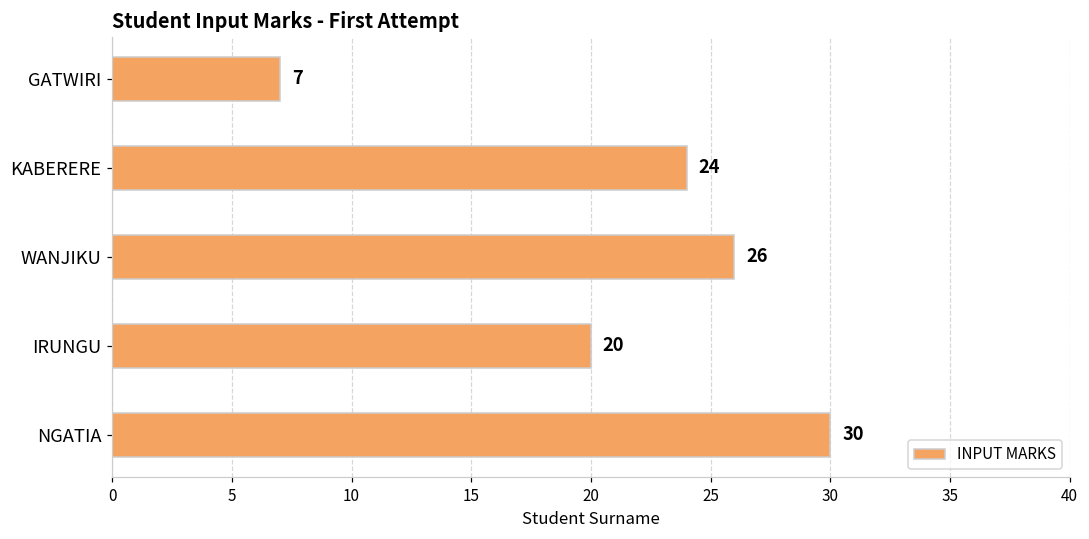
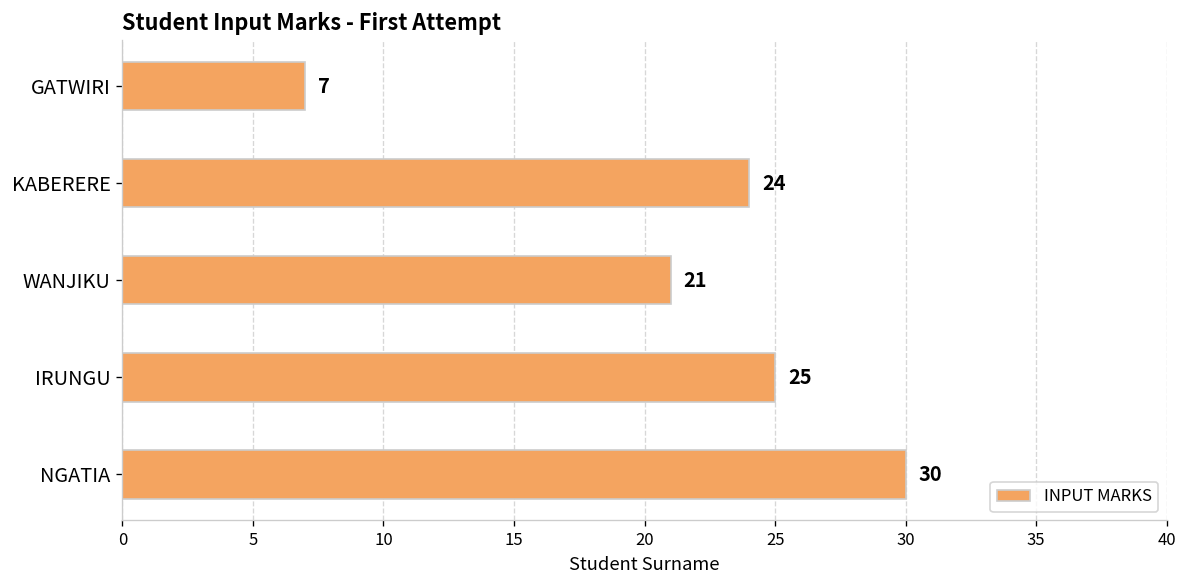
  {
    "GATWIRI": 7,
    "KABERERE": 24,
-   "WANJIKU": 26,
-   "IRUNGU": 20,
+   "WANJIKU": 21,
+   "IRUNGU": 25,
    "NGATIA": 30
  }
